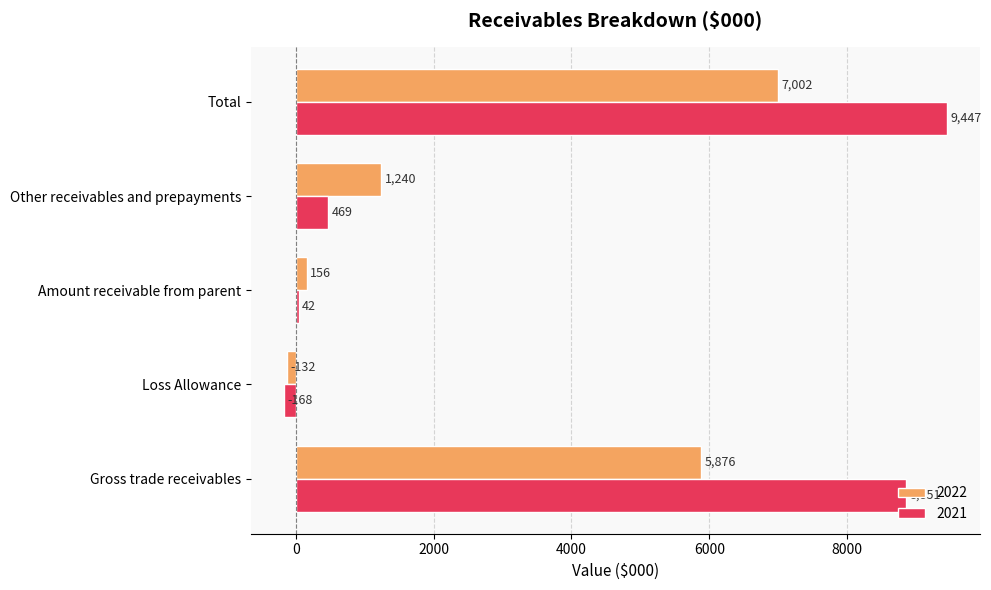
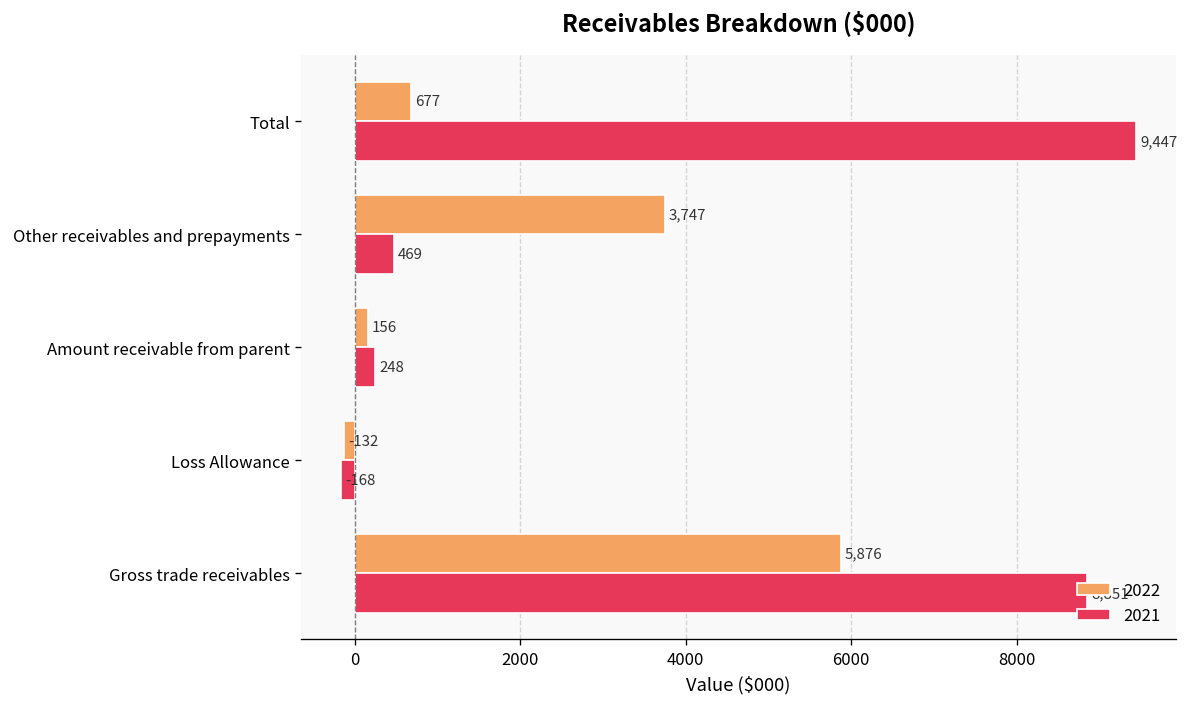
  {
    "2022": {
-     "Total": "7,002",
-     "Other receivables and prepayments": "1,240",
+     "Total": "677",
+     "Other receivables and prepayments": "3,747",
      "Amount receivable from parent": "156",
      "Loss Allowance": "-132",
      "Gross trade receivables": "5,876"
    },
    "2021": {
      "Total": "9,447",
      "Other receivables and prepayments": "469",
-     "Amount receivable from parent": "42",
+     "Amount receivable from parent": "248",
      "Loss Allowance": "-168",
      "Gross trade receivables": "8,851"
    }
  }
